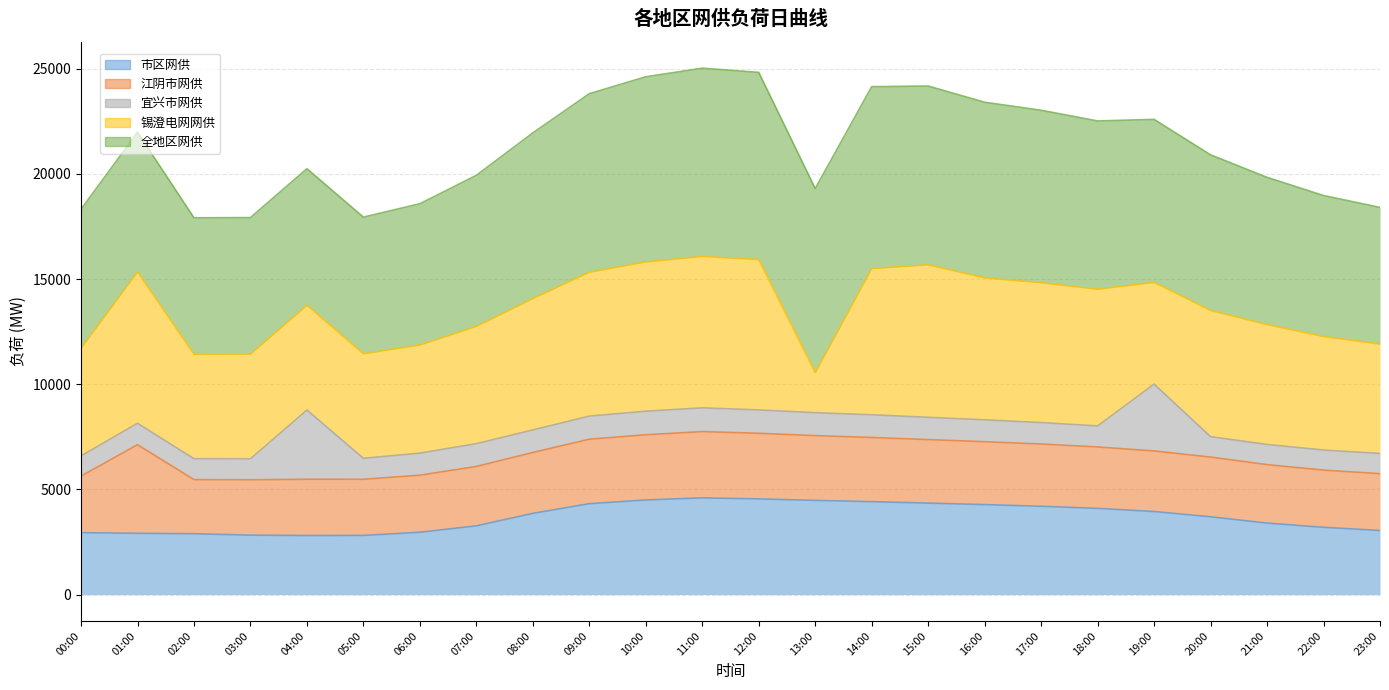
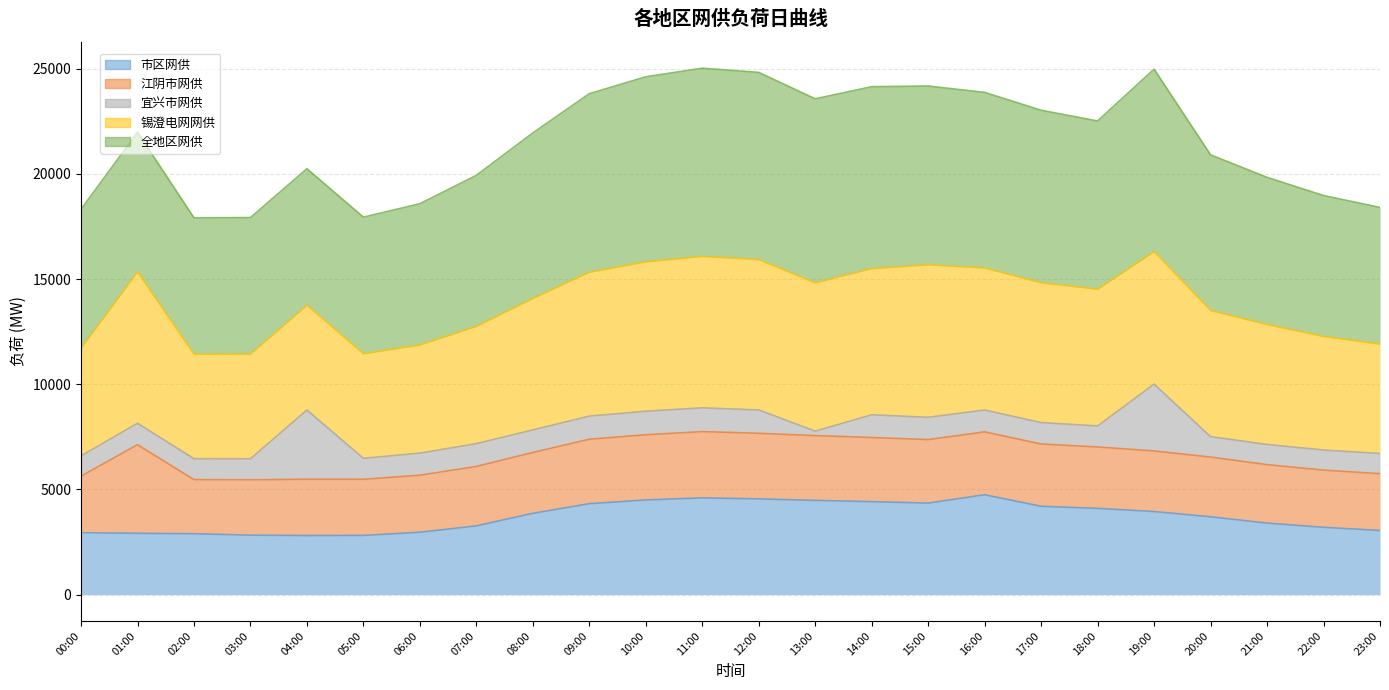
  {
    "市区网供": {
      "00:00": 2900,
      "01:00": 2900,
      "02:00": 2900,
      "03:00": 2800,
      "04:00": 2800,
      "05:00": 2800,
      "06:00": 3000,
      "07:00": 3300,
      "08:00": 3900,
      "09:00": 4300,
      "10:00": 4500,
      "11:00": 4600,
      "12:00": 4600,
      "13:00": 4500,
      "14:00": 4400,
      "15:00": 4400,
-     "16:00": 4300,
+     "16:00": 4700,
      "17:00": 4200,
      "18:00": 4100,
      "19:00": 4000,
      "20:00": 3700,
      "21:00": 3400,
      "22:00": 3200,
      "23:00": 3100
    },
    "江阴市网供": {
      "00:00": 2700,
      "01:00": 4200,
      "02:00": 2600,
      "03:00": 2600,
      "04:00": 2700,
      "05:00": 2700,
      "06:00": 2700,
      "07:00": 2800,
      "08:00": 2900,
      "09:00": 3100,
      "10:00": 3100,
      "11:00": 3200,
      "12:00": 3100,
      "13:00": 3100,
      "14:00": 3100,
      "15:00": 3000,
      "16:00": 3000,
      "17:00": 3000,
      "18:00": 2900,
      "19:00": 2900,
      "20:00": 2800,
      "21:00": 2800,
      "22:00": 2700,
      "23:00": 2700
    },
    "宜兴市网供": {
      "00:00": 1000,
      "01:00": 1000,
      "02:00": 1000,
      "03:00": 1000,
      "04:00": 3300,
      "05:00": 1000,
      "06:00": 1100,
      "07:00": 1100,
      "08:00": 1100,
      "09:00": 1100,
      "10:00": 1100,
      "11:00": 1100,
      "12:00": 1100,
-     "13:00": 1100,
+     "13:00": 200,
      "14:00": 1100,
      "15:00": 1100,
      "16:00": 1000,
      "17:00": 1000,
      "18:00": 1000,
      "19:00": 3200,
      "20:00": 1000,
      "21:00": 1000,
      "22:00": 1000,
      "23:00": 1000
    },
    "锡澄电网网供": {
      "00:00": 5100,
      "01:00": 7200,
      "02:00": 5000,
      "03:00": 5000,
      "04:00": 5000,
      "05:00": 5000,
      "06:00": 5100,
      "07:00": 5600,
      "08:00": 6300,
      "09:00": 6800,
      "10:00": 7100,
      "11:00": 7200,
      "12:00": 7200,
-     "13:00": 1900,
+     "13:00": 7100,
      "14:00": 7000,
      "15:00": 7300,
      "16:00": 6800,
      "17:00": 6700,
      "18:00": 6500,
-     "19:00": 4800,
+     "19:00": 6300,
      "20:00": 6000,
      "21:00": 5700,
      "22:00": 5400,
      "23:00": 5200
    },
    "全地区网供": {
      "00:00": 6600,
      "02:00": 6500,
      "03:00": 6500,
      "04:00": 6500,
      "05:00": 6500,
      "06:00": 6700,
      "07:00": 7200,
      "08:00": 7900,
      "09:00": 8500,
      "10:00": 8800,
      "11:00": 9000,
      "12:00": 8900,
      "13:00": 8800,
      "14:00": 8700,
      "15:00": 8500,
      "16:00": 8400,
      "17:00": 8200,
      "18:00": 8000,
-     "19:00": 7800,
+     "19:00": 8700,
      "20:00": 7400,
      "21:00": 7000,
      "22:00": 6700,
      "23:00": 6500
    }
  }
